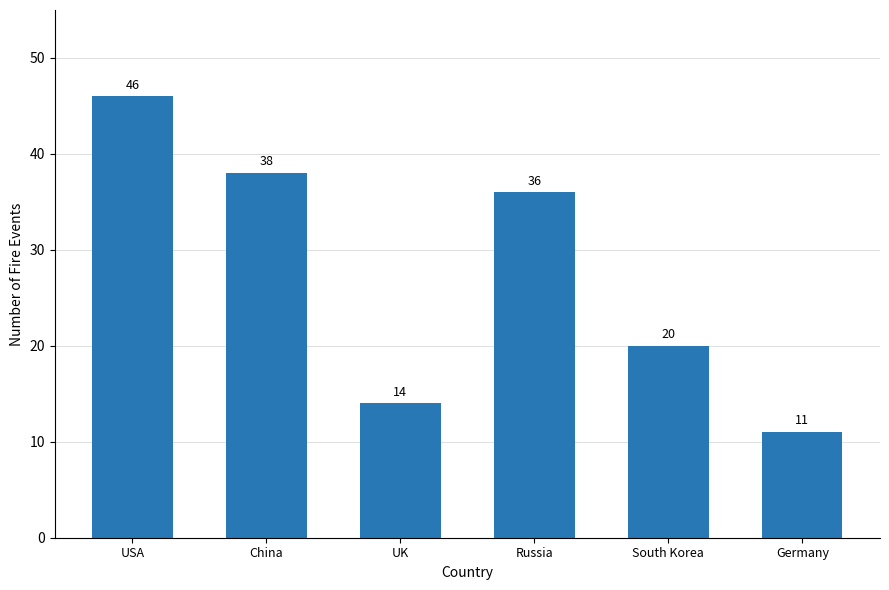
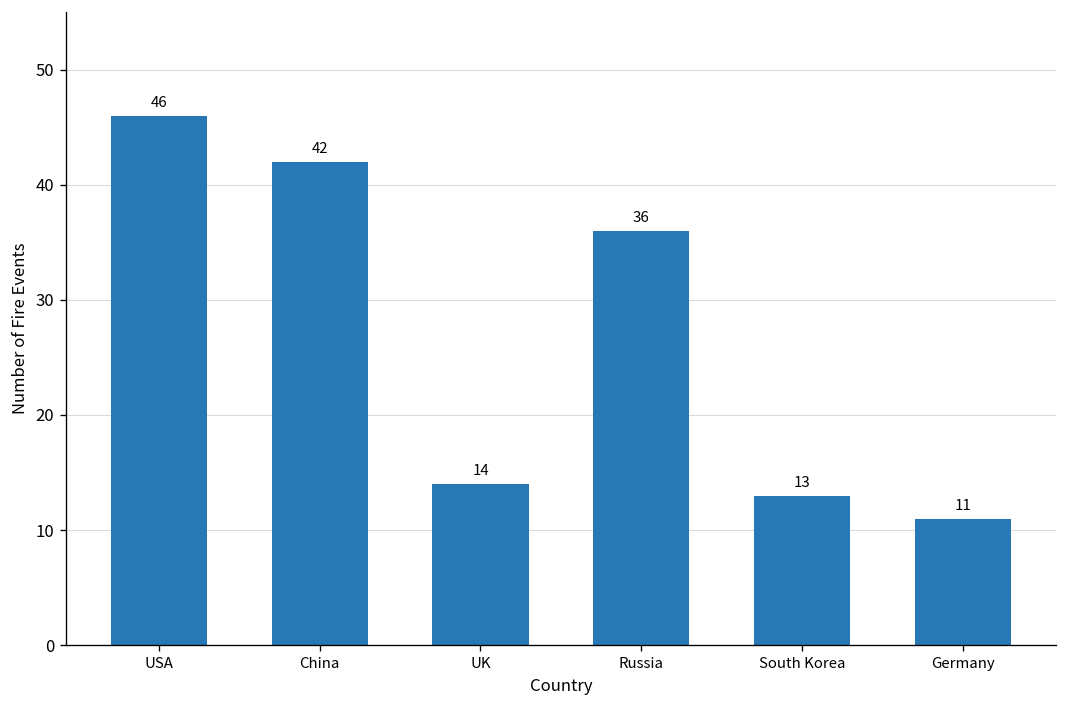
  {
    "USA": 46,
-   "China": 38,
+   "China": 42,
    "UK": 14,
    "Russia": 36,
-   "South Korea": 20,
+   "South Korea": 13,
    "Germany": 11
  }
